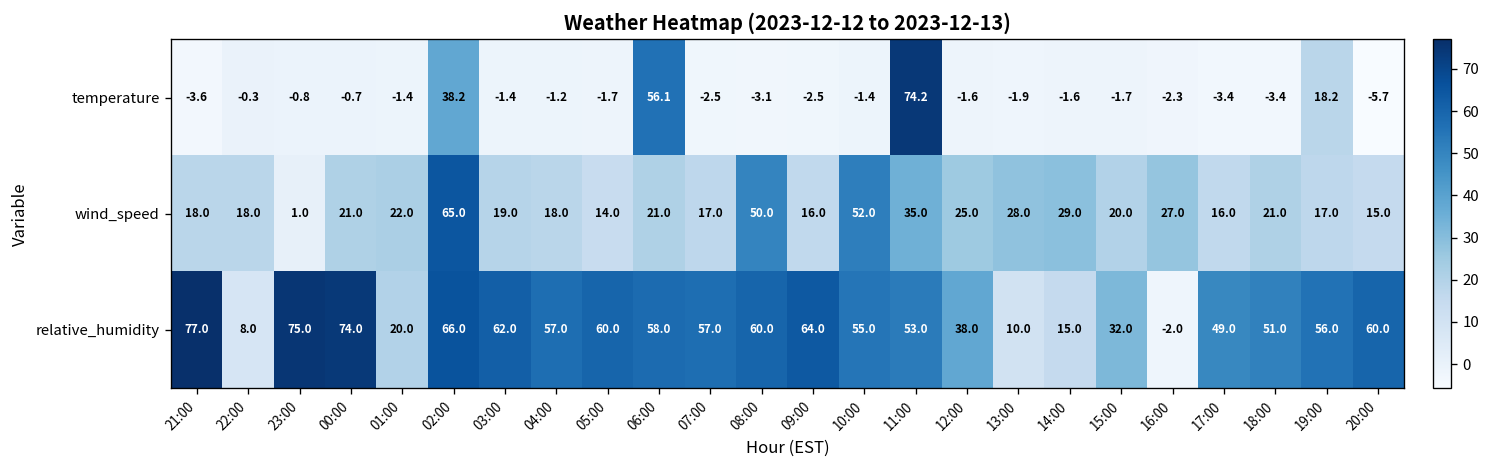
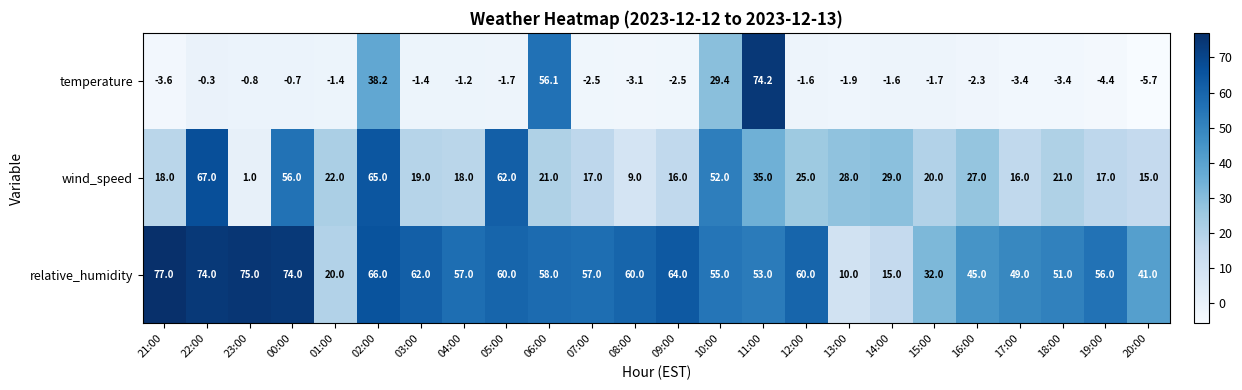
  {
    "temperature": {
      "21:00": -3.6,
      "22:00": -0.3,
      "23:00": -0.8,
      "00:00": -0.7,
      "01:00": -1.4,
      "02:00": 38.2,
      "03:00": -1.4,
      "04:00": -1.2,
      "05:00": -1.7,
      "06:00": 56.1,
      "07:00": -2.5,
      "08:00": -3.1,
      "09:00": -2.5,
-     "10:00": -1.4,
+     "10:00": 29.4,
      "11:00": 74.2,
      "12:00": -1.6,
      "13:00": -1.9,
      "14:00": -1.6,
      "15:00": -1.7,
      "16:00": -2.3,
      "17:00": -3.4,
      "18:00": -3.4,
-     "19:00": 18.2,
+     "19:00": -4.4,
      "20:00": -5.7
    },
    "wind_speed": {
      "21:00": 18.0,
-     "22:00": 18.0,
+     "22:00": 67.0,
      "23:00": 1.0,
-     "00:00": 21.0,
+     "00:00": 56.0,
      "01:00": 22.0,
      "02:00": 65.0,
      "03:00": 19.0,
      "04:00": 18.0,
-     "05:00": 14.0,
+     "05:00": 62.0,
      "06:00": 21.0,
      "07:00": 17.0,
-     "08:00": 50.0,
+     "08:00": 9.0,
      "09:00": 16.0,
      "10:00": 52.0,
      "11:00": 35.0,
      "12:00": 25.0,
      "13:00": 28.0,
      "14:00": 29.0,
      "15:00": 20.0,
      "16:00": 27.0,
      "17:00": 16.0,
      "18:00": 21.0,
      "19:00": 17.0,
      "20:00": 15.0
    },
    "relative_humidity": {
      "21:00": 77.0,
-     "22:00": 8.0,
+     "22:00": 74.0,
      "23:00": 75.0,
      "00:00": 74.0,
      "01:00": 20.0,
      "02:00": 66.0,
      "03:00": 62.0,
      "04:00": 57.0,
      "05:00": 60.0,
      "06:00": 58.0,
      "07:00": 57.0,
      "08:00": 60.0,
      "09:00": 64.0,
      "10:00": 55.0,
      "11:00": 53.0,
-     "12:00": 38.0,
+     "12:00": 60.0,
      "13:00": 10.0,
      "14:00": 15.0,
      "15:00": 32.0,
-     "16:00": -2.0,
+     "16:00": 45.0,
      "17:00": 49.0,
      "18:00": 51.0,
      "19:00": 56.0,
-     "20:00": 60.0
+     "20:00": 41.0
    }
  }
